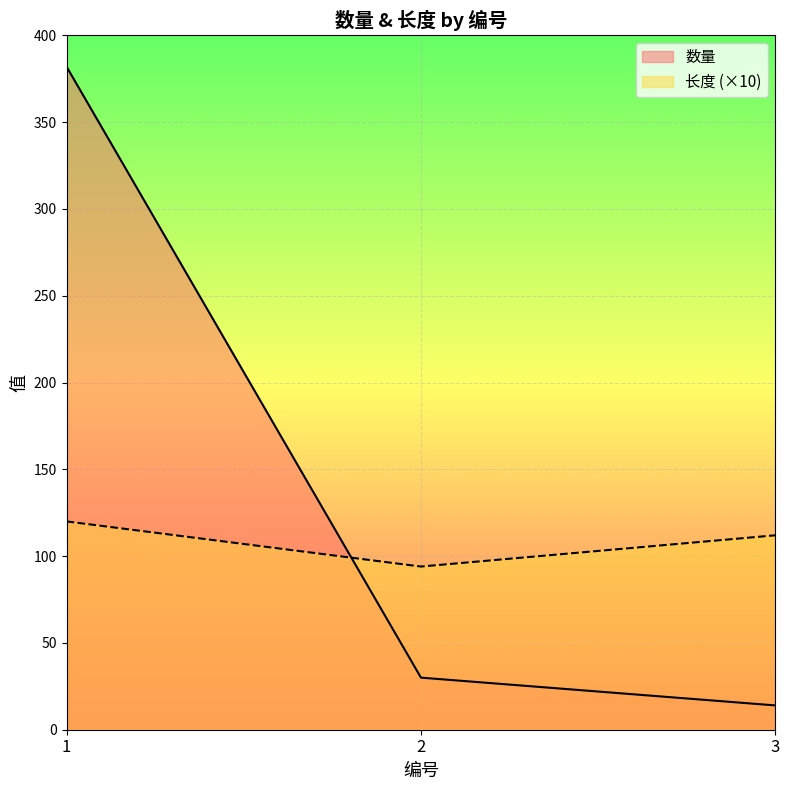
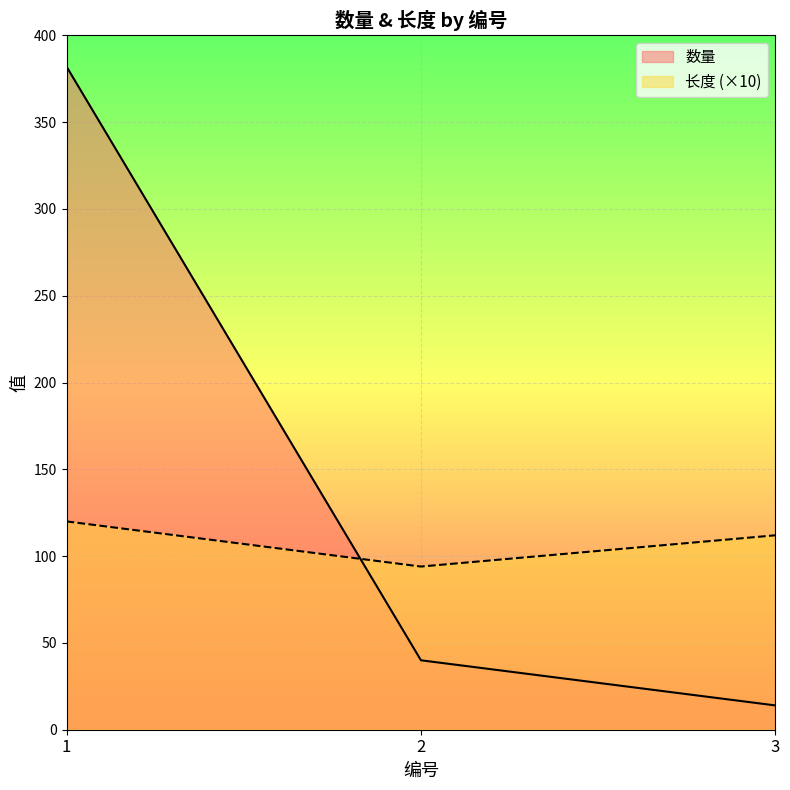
  {
    "数量": {
      "1": 382,
-     "2": 30,
+     "2": 40,
      "3": 14
    },
    "长度 (×10)": {
      "1": 120,
      "2": 94,
      "3": 112
    }
  }
